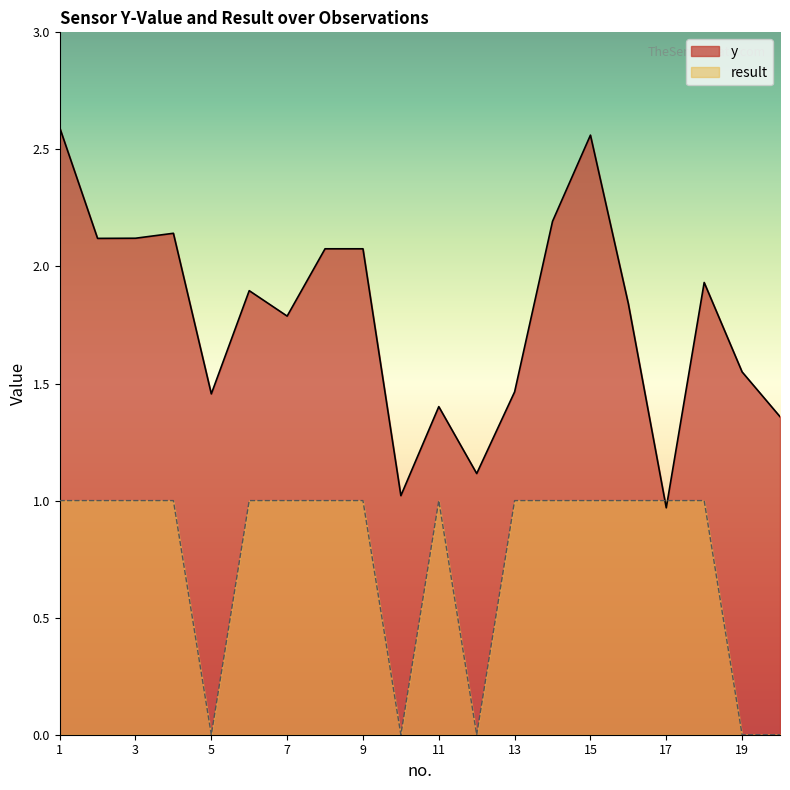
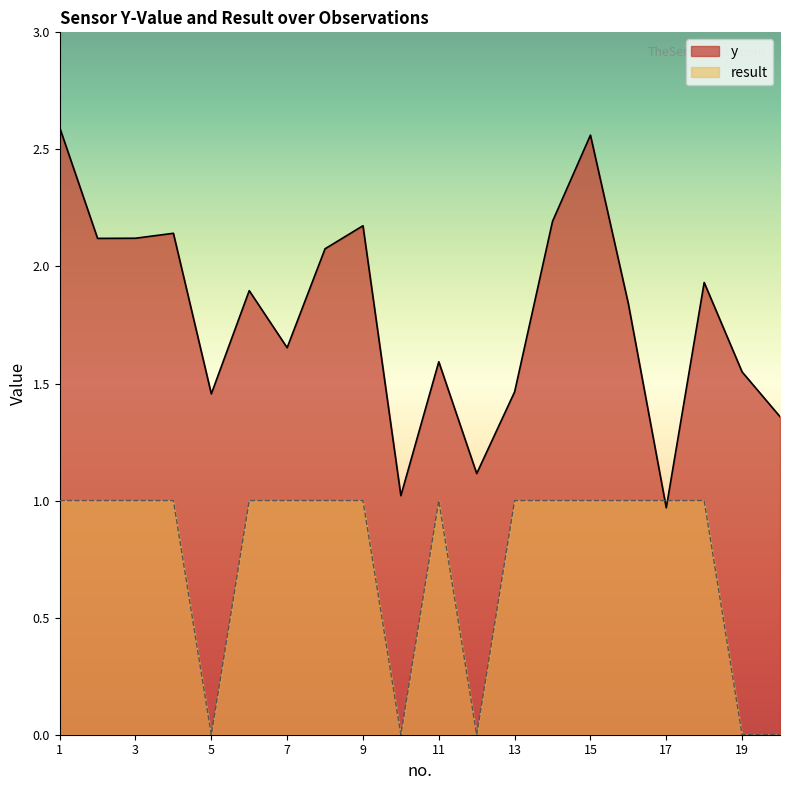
  {
    "y": {
      "1": 2.59,
      "3": 2.12,
      "5": 1.46,
-     "7": 1.79,
-     "9": 2.08,
-     "11": 1.40,
+     "7": 1.65,
+     "9": 2.17,
+     "11": 1.59,
      "13": 1.46,
      "15": 2.56,
      "17": 0.97,
      "19": 1.55
    },
    "result": {
      "1": 1.00,
      "3": 1.00,
      "5": 0.00,
      "7": 1.00,
      "9": 1.00,
      "11": 1.00,
      "13": 1.00,
      "15": 1.00,
      "17": 1.00,
      "19": 0.00
    }
  }
